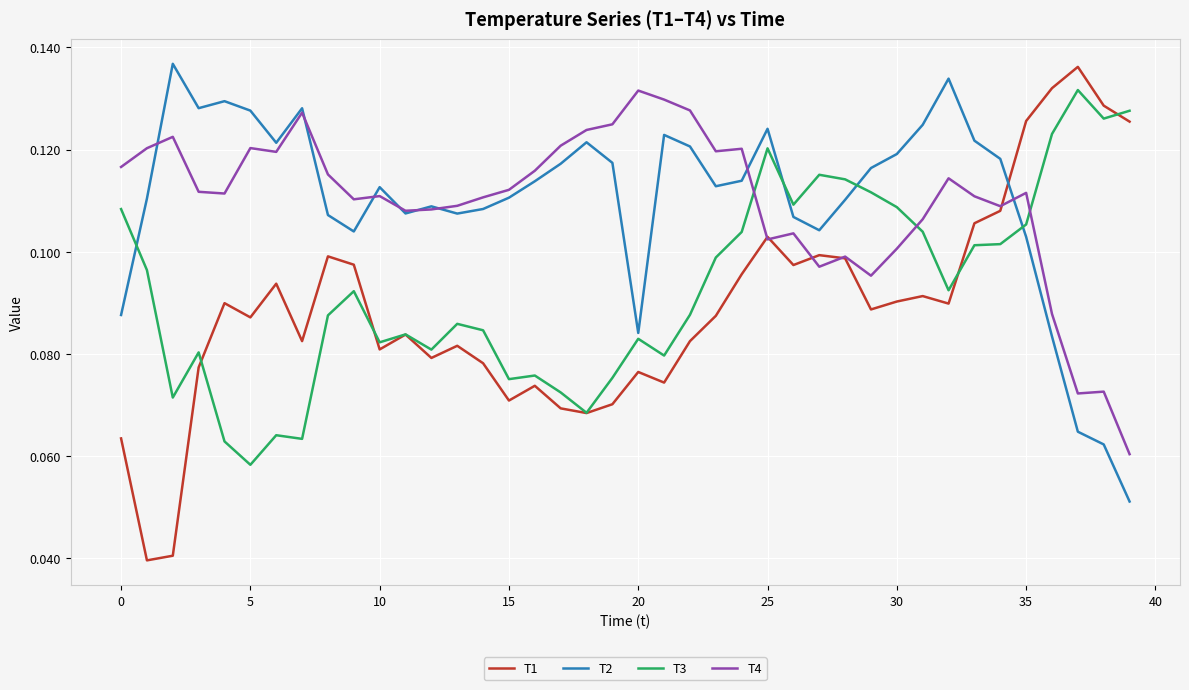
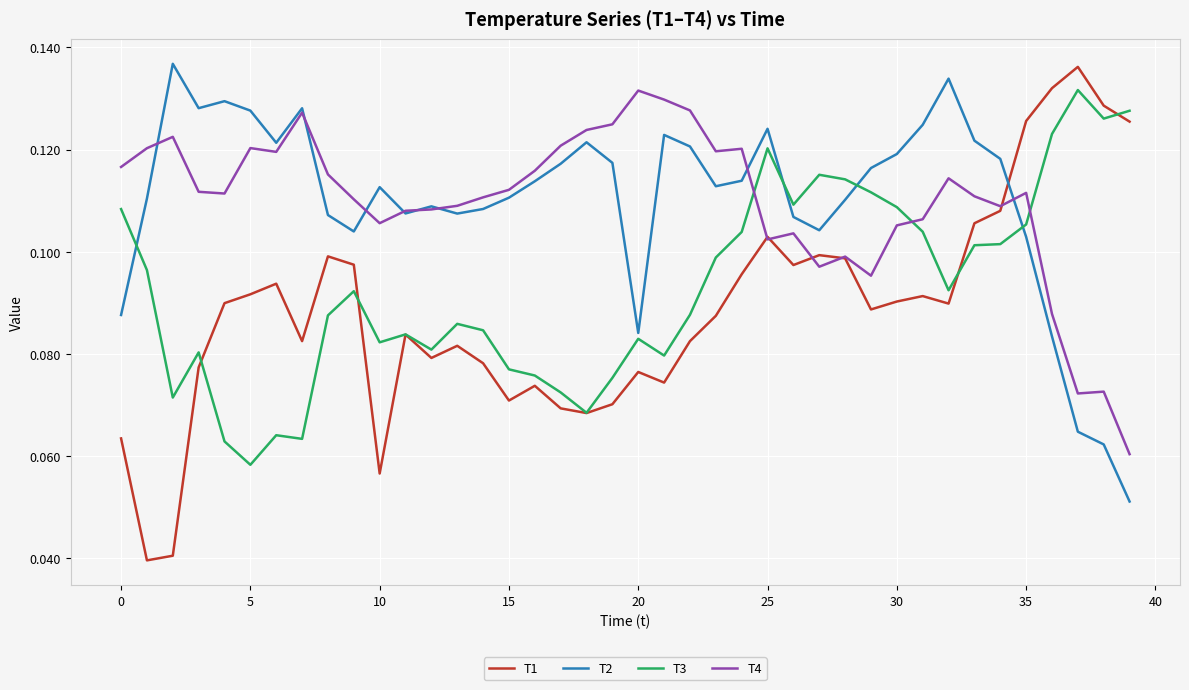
  {
    "T1": {
      "0": 0.063,
-     "5": 0.087,
-     "10": 0.081,
+     "5": 0.092,
+     "10": 0.057,
      "15": 0.071,
      "20": 0.076,
      "25": 0.103,
      "30": 0.090,
      "35": 0.126
    },
    "T2": {
      "0": 0.088,
      "5": 0.128,
      "10": 0.113,
      "15": 0.111,
      "20": 0.084,
      "25": 0.124,
      "30": 0.119,
      "35": 0.103
    },
    "T3": {
      "0": 0.108,
      "5": 0.058,
      "10": 0.082,
-     "15": 0.075,
+     "15": 0.077,
      "20": 0.083,
      "25": 0.120,
      "30": 0.109,
      "35": 0.105
    },
    "T4": {
      "0": 0.117,
      "5": 0.120,
-     "10": 0.111,
+     "10": 0.106,
      "15": 0.112,
      "20": 0.132,
      "25": 0.102,
-     "30": 0.101,
+     "30": 0.105,
      "35": 0.112
    }
  }
